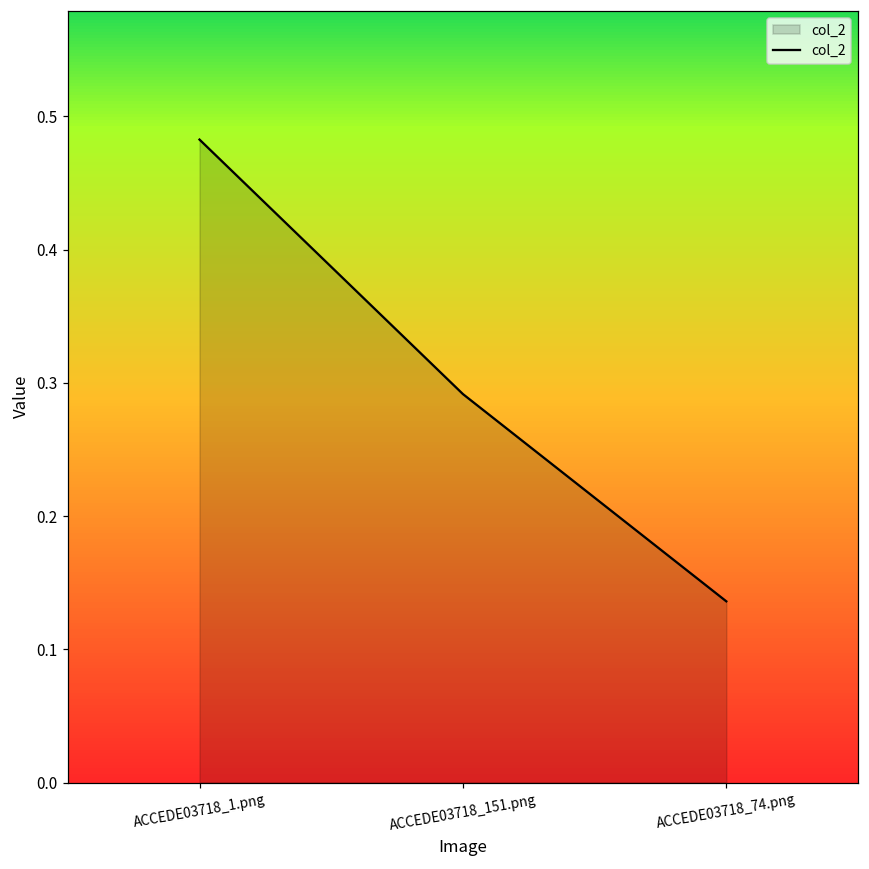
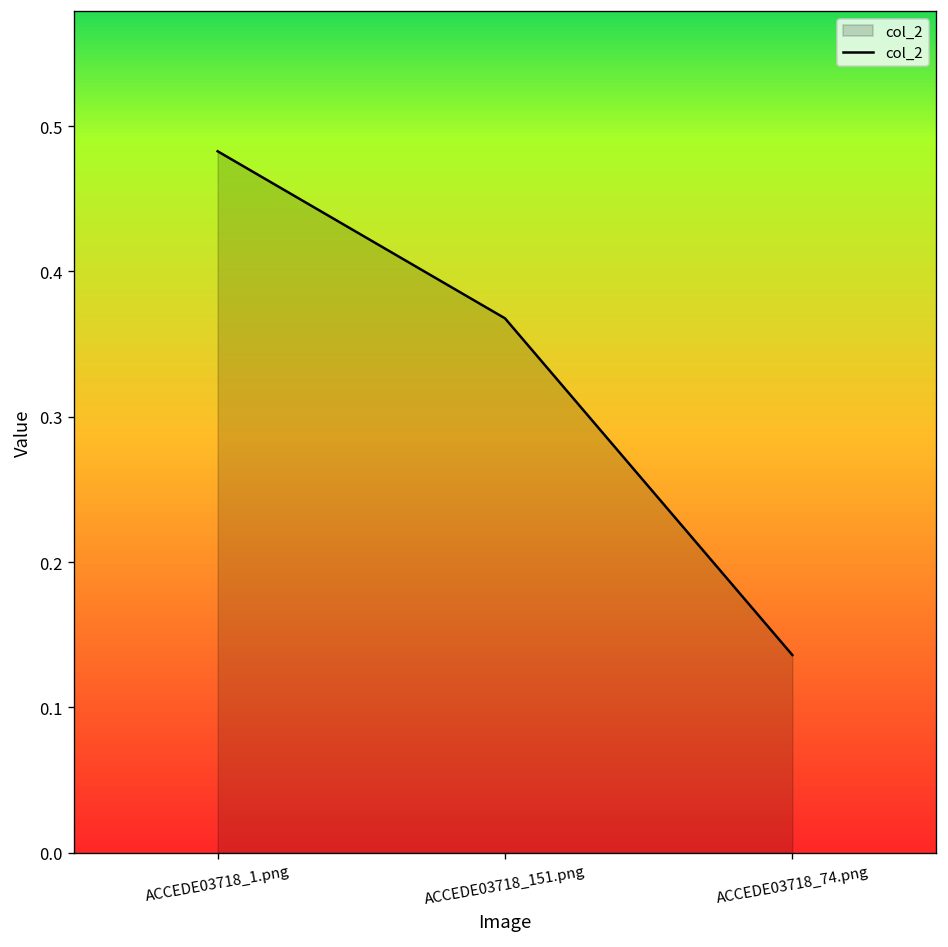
  {
    "ACCEDE03718_1.png": 0.483,
-   "ACCEDE03718_151.png": 0.292,
+   "ACCEDE03718_151.png": 0.368,
    "ACCEDE03718_74.png": 0.136
  }
